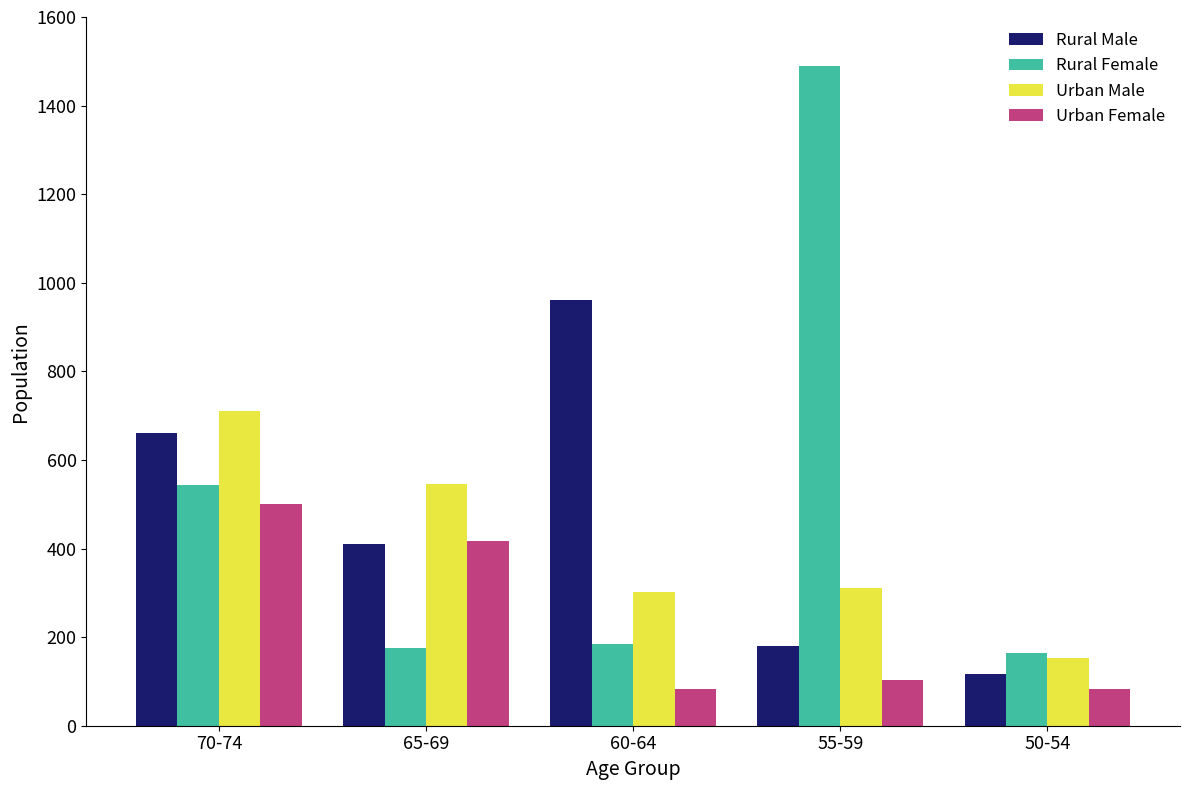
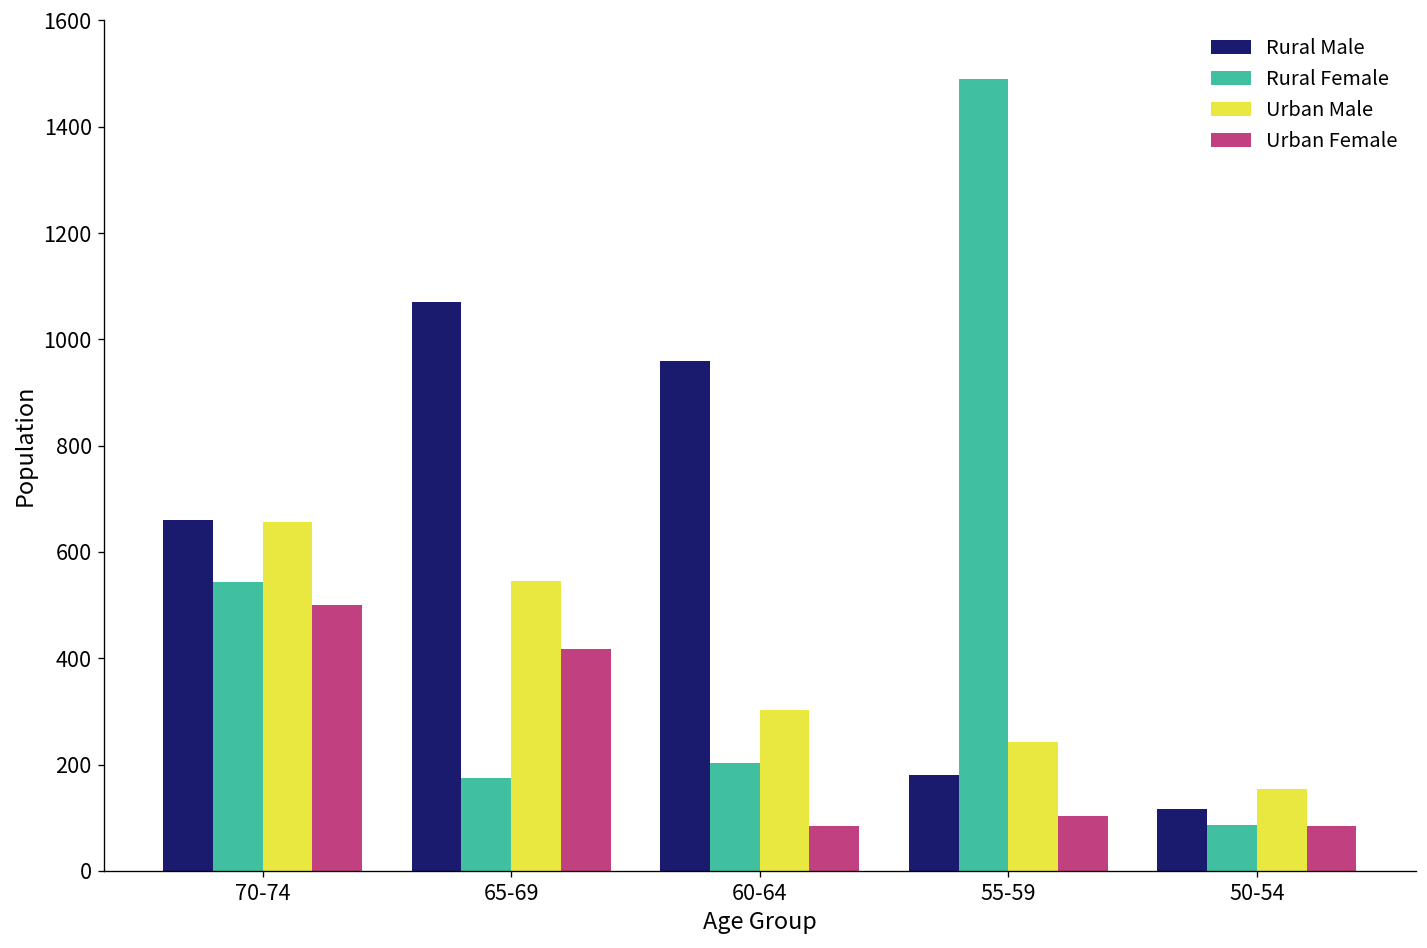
  {
    "Rural Male": {
      "70-74": 660,
-     "65-69": 410,
+     "65-69": 1070,
      "60-64": 960,
      "55-59": 180,
      "50-54": 120
    },
    "Rural Female": {
      "70-74": 540,
      "65-69": 180,
-     "60-64": 180,
+     "60-64": 200,
      "55-59": 1490,
-     "50-54": 160
+     "50-54": 90
    },
    "Urban Male": {
-     "70-74": 710,
+     "70-74": 660,
      "65-69": 550,
      "60-64": 300,
-     "55-59": 310,
+     "55-59": 240,
      "50-54": 150
    },
    "Urban Female": {
      "70-74": 500,
      "65-69": 420,
      "60-64": 80,
      "55-59": 100,
      "50-54": 80
    }
  }
